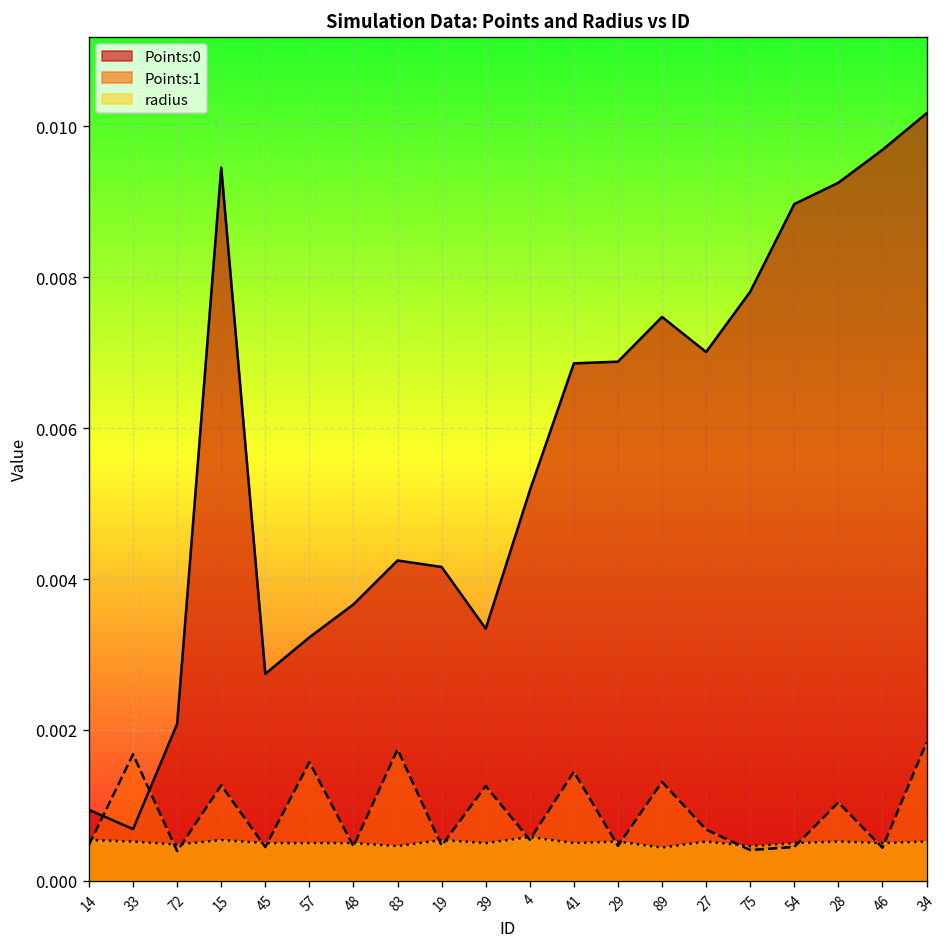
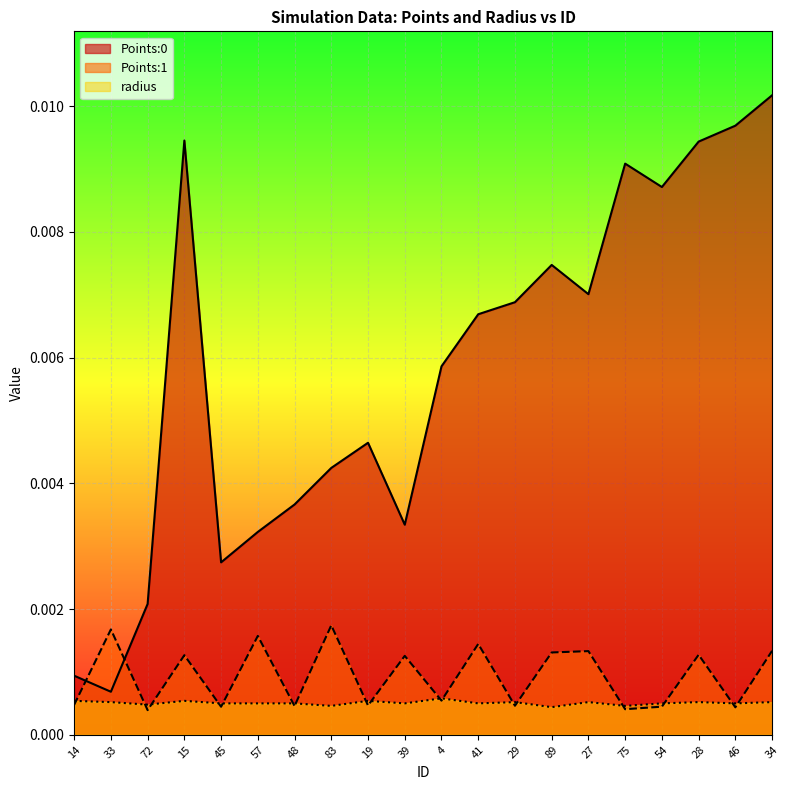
  {
    "Points:0": {
      "14": 0.0009,
      "33": 0.0007,
      "72": 0.0021,
      "15": 0.0095,
      "45": 0.0027,
      "57": 0.0032,
      "48": 0.0037,
      "83": 0.0042,
-     "19": 0.0042,
+     "19": 0.0046,
      "39": 0.0033,
-     "4": 0.0052,
-     "41": 0.0069,
+     "4": 0.0059,
+     "41": 0.0067,
      "29": 0.0069,
      "89": 0.0075,
      "27": 0.0070,
-     "75": 0.0078,
-     "54": 0.0090,
-     "28": 0.0093,
+     "75": 0.0091,
+     "54": 0.0087,
+     "28": 0.0094,
      "46": 0.0097,
      "34": 0.0102
    },
    "Points:1": {
      "14": 0.0005,
      "33": 0.0017,
      "72": 0.0004,
      "15": 0.0013,
      "45": 0.0004,
      "57": 0.0016,
      "48": 0.0005,
      "83": 0.0017,
      "19": 0.0005,
      "39": 0.0013,
      "41": 0.0014,
      "29": 0.0005,
      "89": 0.0013,
-     "27": 0.0007,
+     "27": 0.0013,
      "75": 0.0004,
      "54": 0.0004,
-     "28": 0.0010,
+     "28": 0.0013,
      "46": 0.0004,
-     "34": 0.0018
+     "34": 0.0013
    },
    "radius": {
      "14": 0.0005,
      "33": 0.0005,
      "72": 0.0005,
      "15": 0.0005,
      "45": 0.0005,
      "57": 0.0005,
      "48": 0.0005,
      "83": 0.0005,
      "19": 0.0005,
      "39": 0.0005,
      "41": 0.0005,
      "29": 0.0005,
      "89": 0.0004,
      "27": 0.0005,
      "75": 0.0005,
      "54": 0.0005,
      "28": 0.0005,
      "46": 0.0005,
      "34": 0.0005
    }
  }
